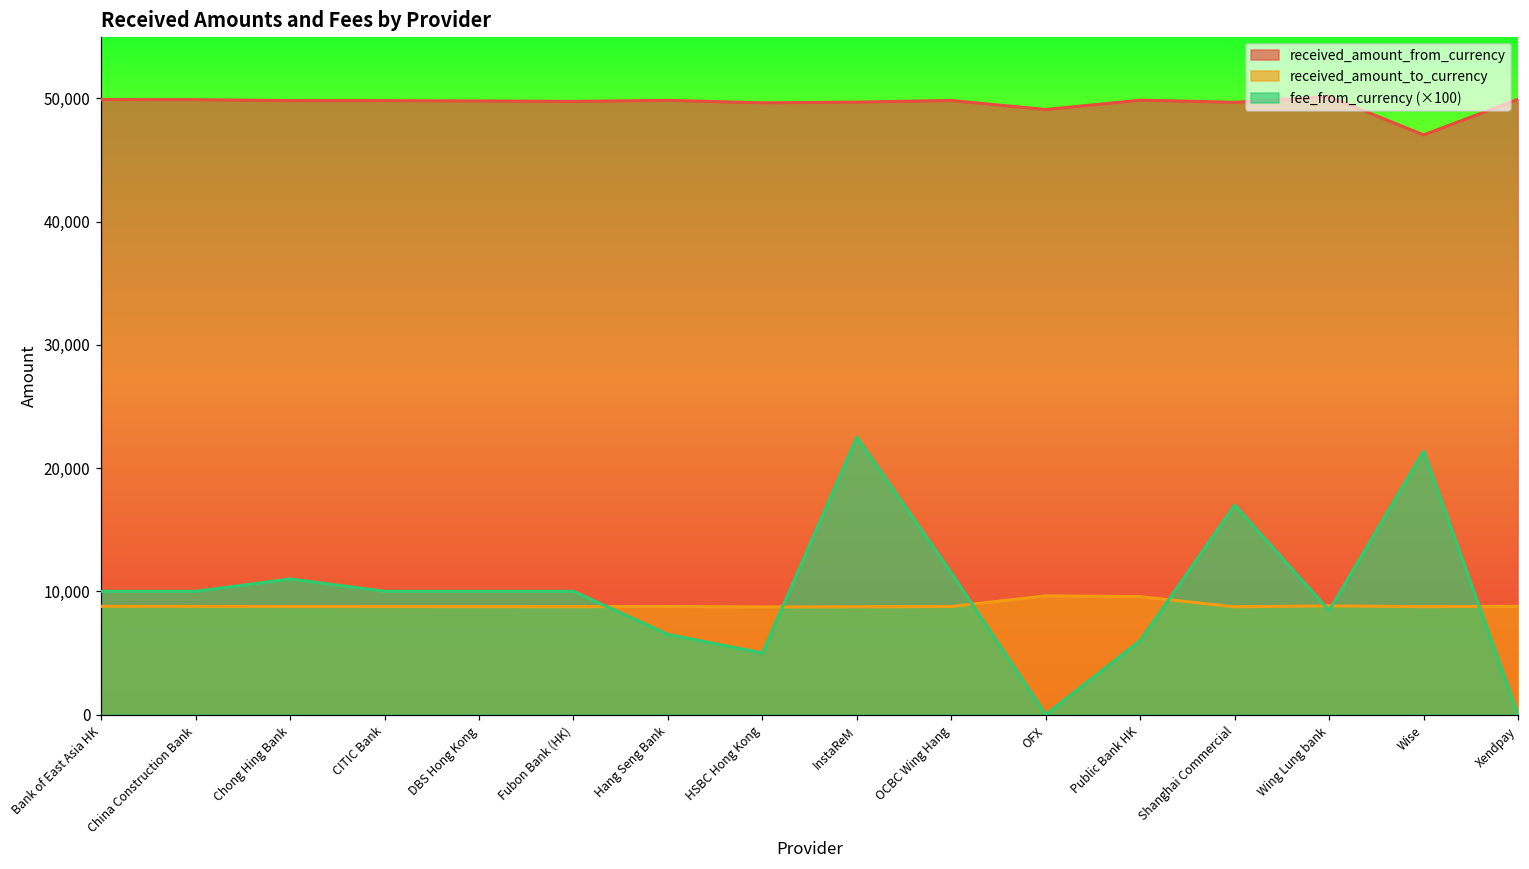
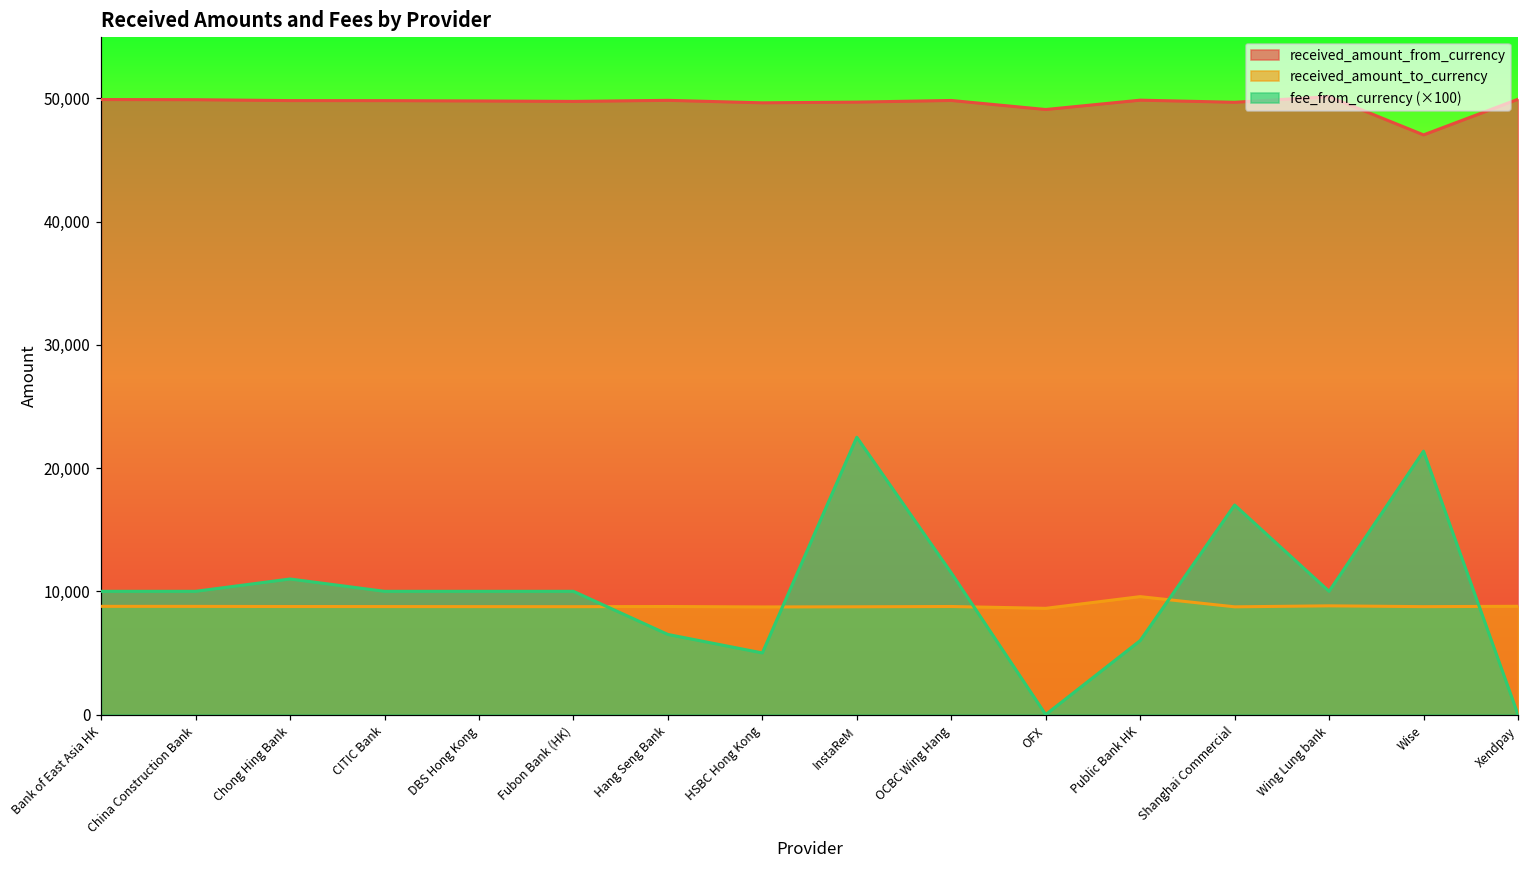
  {
    "received_amount_from_currency": {
      "Bank of East Asia HK": "49,900",
      "China Construction Bank": "49,900",
      "Chong Hing Bank": "49,800",
      "CITIC Bank": "49,800",
      "DBS Hong Kong": "49,800",
      "Fubon Bank (HK)": "49,700",
      "Hang Seng Bank": "49,800",
      "HSBC Hong Kong": "49,600",
      "InstaReM": "49,700",
      "OCBC Wing Hang": "49,800",
      "OFX": "49,100",
      "Public Bank HK": "49,800",
      "Shanghai Commercial": "49,700",
      "Wise": "47,000",
      "Xendpay": "49,900"
    },
    "received_amount_to_currency": {
      "Bank of East Asia HK": "8,800",
      "China Construction Bank": "8,800",
      "Chong Hing Bank": "8,800",
      "CITIC Bank": "8,800",
      "DBS Hong Kong": "8,800",
      "Fubon Bank (HK)": "8,800",
      "Hang Seng Bank": "8,800",
      "HSBC Hong Kong": "8,700",
      "InstaReM": "8,700",
      "OCBC Wing Hang": "8,800",
-     "OFX": "9,600",
+     "OFX": "8,600",
      "Public Bank HK": "9,600",
      "Shanghai Commercial": "8,700",
      "Wing Lung bank": "8,800",
      "Wise": "8,800",
      "Xendpay": "8,800"
    },
    "fee_from_currency (×100)": {
      "Bank of East Asia HK": "10,000",
      "China Construction Bank": "10,000",
      "Chong Hing Bank": "11,000",
      "CITIC Bank": "10,000",
      "DBS Hong Kong": "10,000",
      "Fubon Bank (HK)": "10,000",
      "Hang Seng Bank": "6,500",
      "HSBC Hong Kong": "5,000",
      "InstaReM": "22,500",
      "OCBC Wing Hang": "11,500",
      "OFX": "0",
      "Public Bank HK": "6,000",
      "Shanghai Commercial": "17,000",
-     "Wing Lung bank": "8,400",
+     "Wing Lung bank": "10,000",
      "Wise": "21,400",
      "Xendpay": "0"
    }
  }
